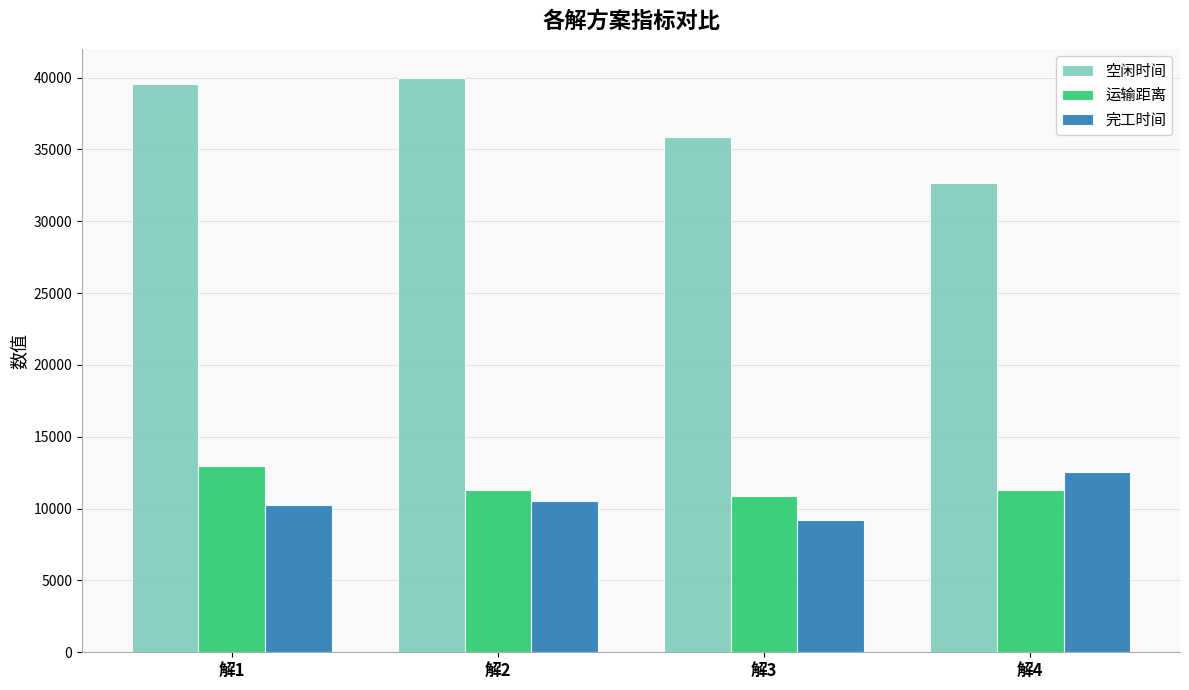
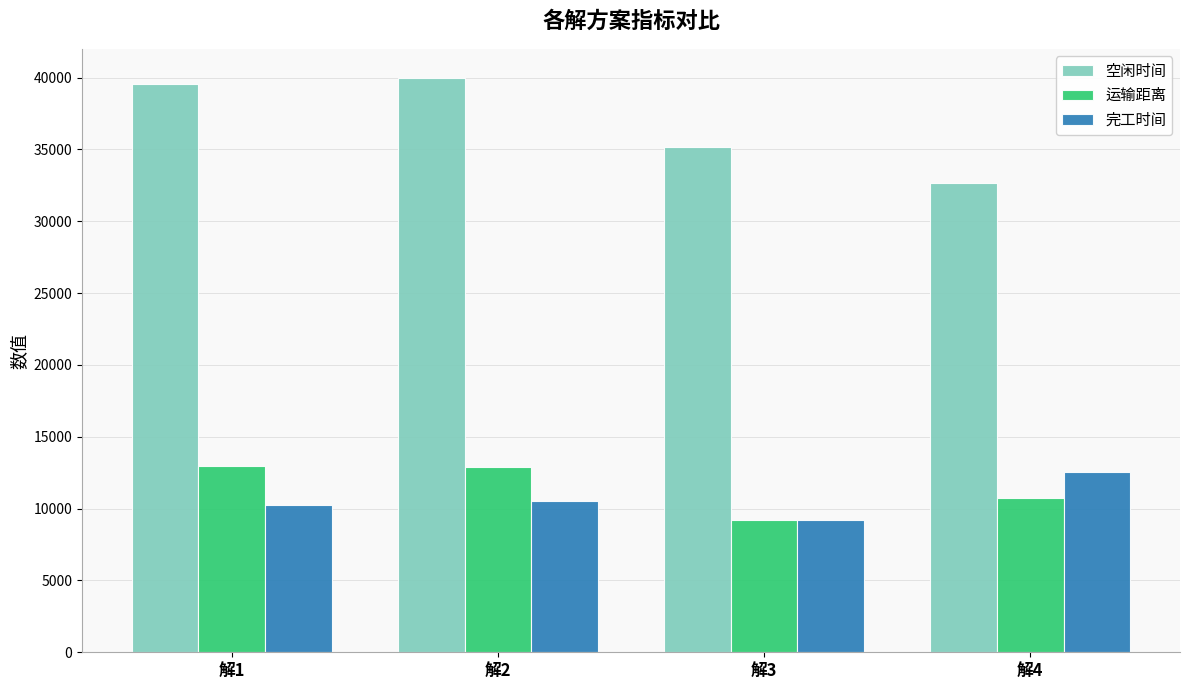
  {
    "空闲时间": {
      "解1": 39600,
      "解2": 40000,
-     "解3": 35900,
+     "解3": 35200,
      "解4": 32700
    },
    "运输距离": {
      "解1": 12900,
-     "解2": 11300,
-     "解3": 10900,
-     "解4": 11300
+     "解2": 12900,
+     "解3": 9200,
+     "解4": 10700
    },
    "完工时间": {
      "解1": 10300,
      "解2": 10500,
      "解3": 9200,
      "解4": 12600
    }
  }
